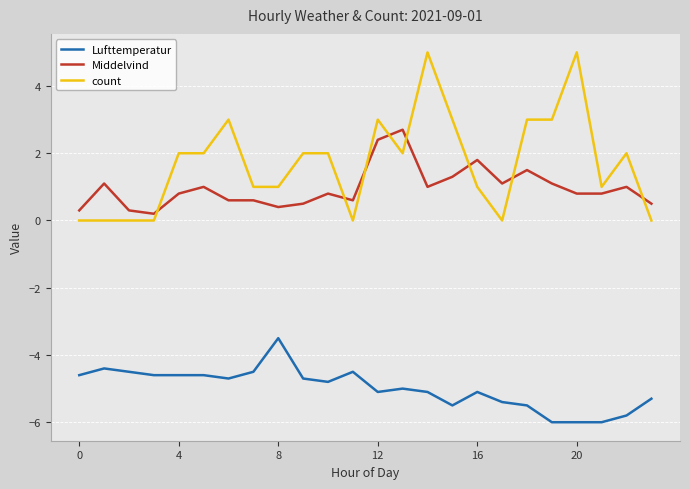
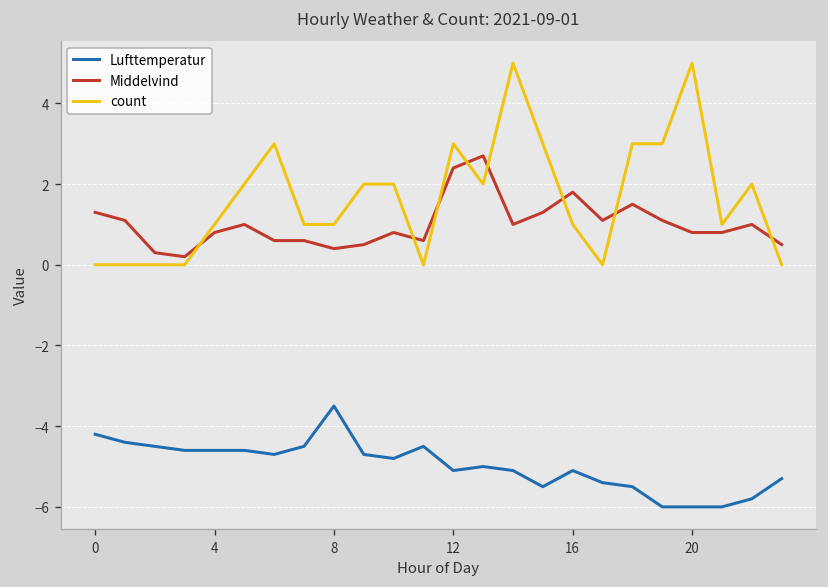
  {
    "Lufttemperatur": {
-     "0": -4.6,
+     "0": -4.2,
      "4": -4.6,
      "8": -3.5,
      "12": -5.1,
      "16": -5.1,
      "20": -6.0
    },
    "Middelvind": {
-     "0": 0.3,
+     "0": 1.3,
      "4": 0.8,
      "8": 0.4,
      "12": 2.4,
      "16": 1.8,
      "20": 0.8
    },
    "count": {
      "0": 0,
-     "4": 2,
+     "4": 1,
      "8": 1,
      "12": 3,
      "16": 1,
      "20": 5
    }
  }
